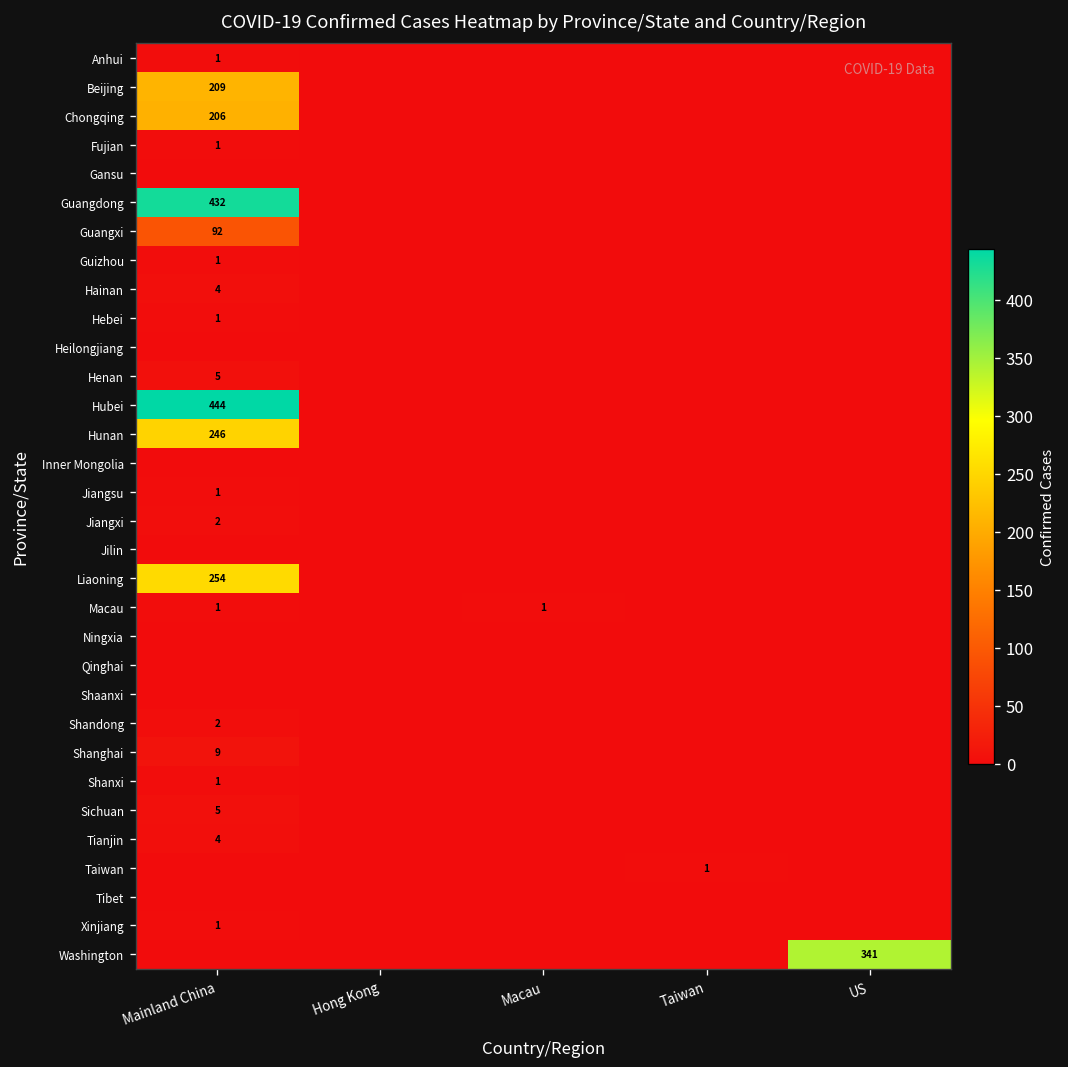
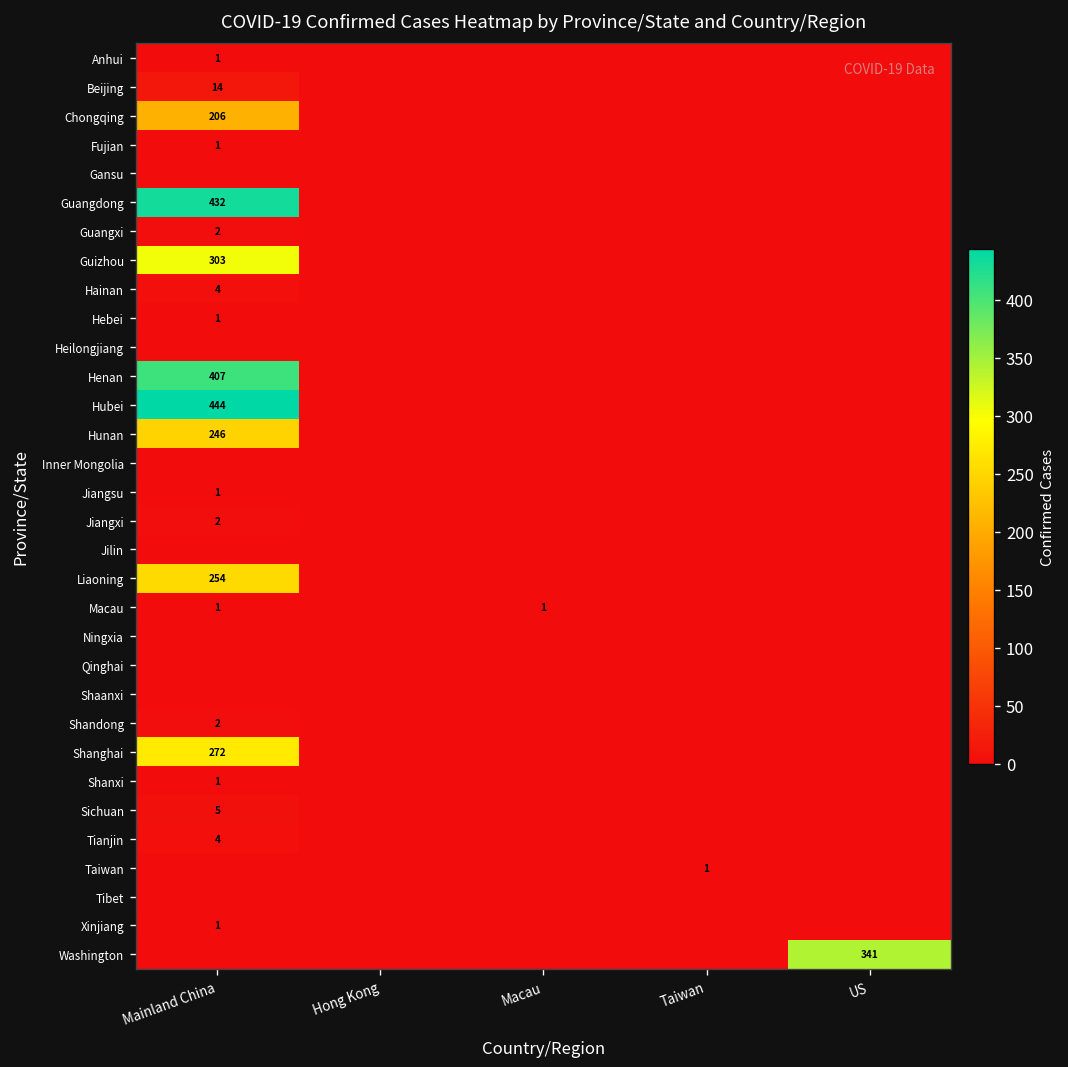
  {
    "Anhui": {
      "Mainland China": 1
    },
    "Beijing": {
-     "Mainland China": 209
+     "Mainland China": 14
    },
    "Chongqing": {
      "Mainland China": 206
    },
    "Fujian": {
      "Mainland China": 1
    },
    "Guangdong": {
      "Mainland China": 432
    },
    "Guangxi": {
-     "Mainland China": 92
+     "Mainland China": 2
    },
    "Guizhou": {
-     "Mainland China": 1
+     "Mainland China": 303
    },
    "Hainan": {
      "Mainland China": 4
    },
    "Hebei": {
      "Mainland China": 1
    },
    "Henan": {
-     "Mainland China": 5
+     "Mainland China": 407
    },
    "Hubei": {
      "Mainland China": 444
    },
    "Hunan": {
      "Mainland China": 246
    },
    "Jiangsu": {
      "Mainland China": 1
    },
    "Jiangxi": {
      "Mainland China": 2
    },
    "Liaoning": {
      "Mainland China": 254
    },
    "Macau": {
      "Mainland China": 1,
      "Macau": 1
    },
    "Shandong": {
      "Mainland China": 2
    },
    "Shanghai": {
-     "Mainland China": 9
+     "Mainland China": 272
    },
    "Shanxi": {
      "Mainland China": 1
    },
    "Sichuan": {
      "Mainland China": 5
    },
    "Tianjin": {
      "Mainland China": 4
    },
    "Taiwan": {
      "Taiwan": 1
    },
    "Xinjiang": {
      "Mainland China": 1
    },
    "Washington": {
      "US": 341
    }
  }
